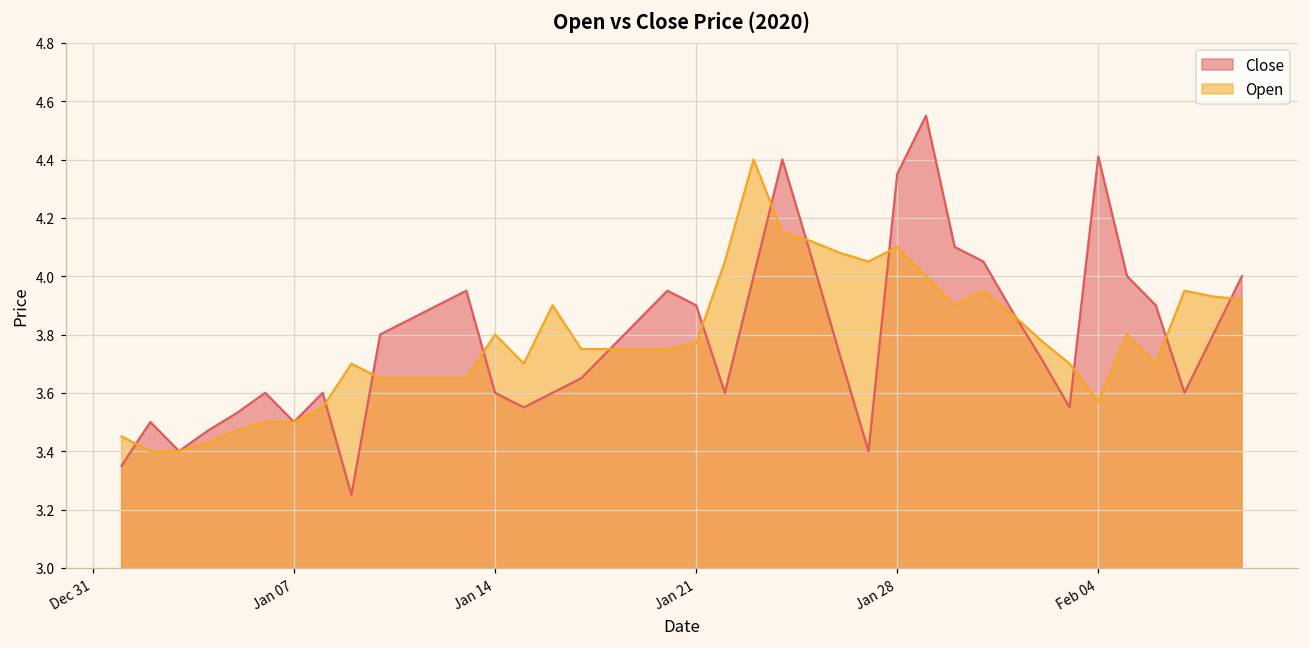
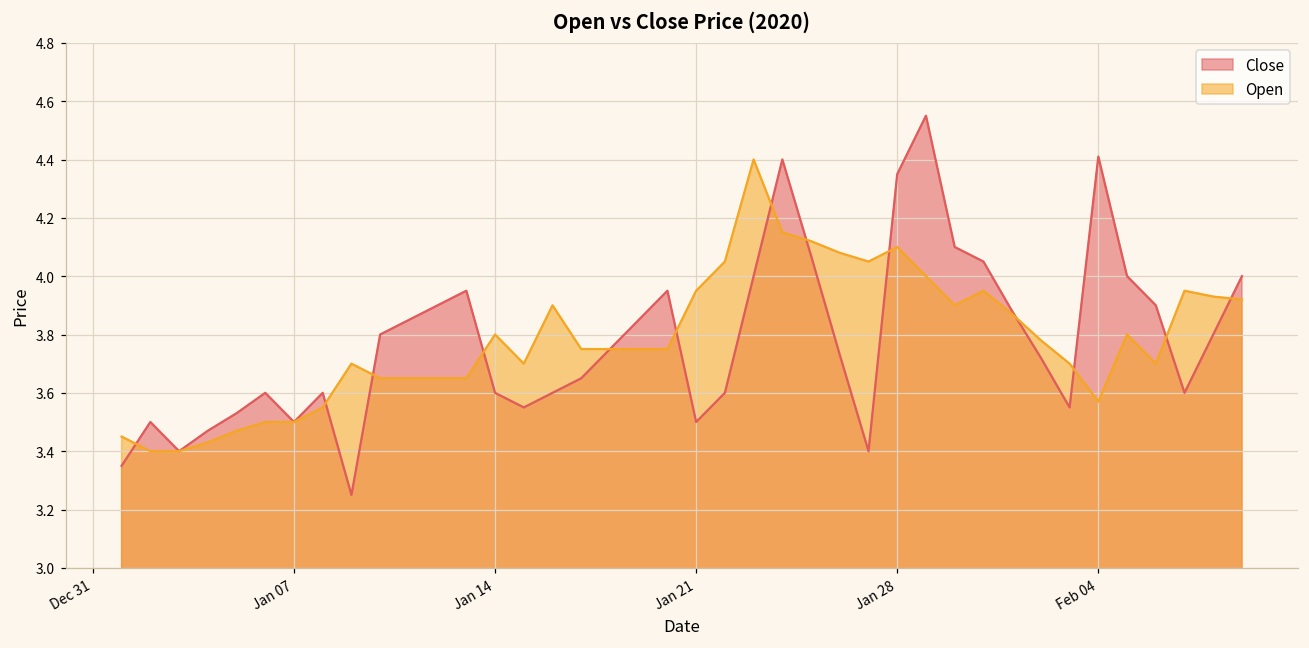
  {
    "Close": {
      "Jan 14": 3.6,
-     "Jan 21": 3.9,
+     "Jan 21": 3.5,
      "Jan 28": 4.35,
      "Feb 04": 4.41
    },
    "Open": {
      "Jan 14": 3.80,
-     "Jan 21": 3.77,
+     "Jan 21": 3.95,
      "Jan 28": 4.10,
      "Feb 04": 3.57
    }
  }
